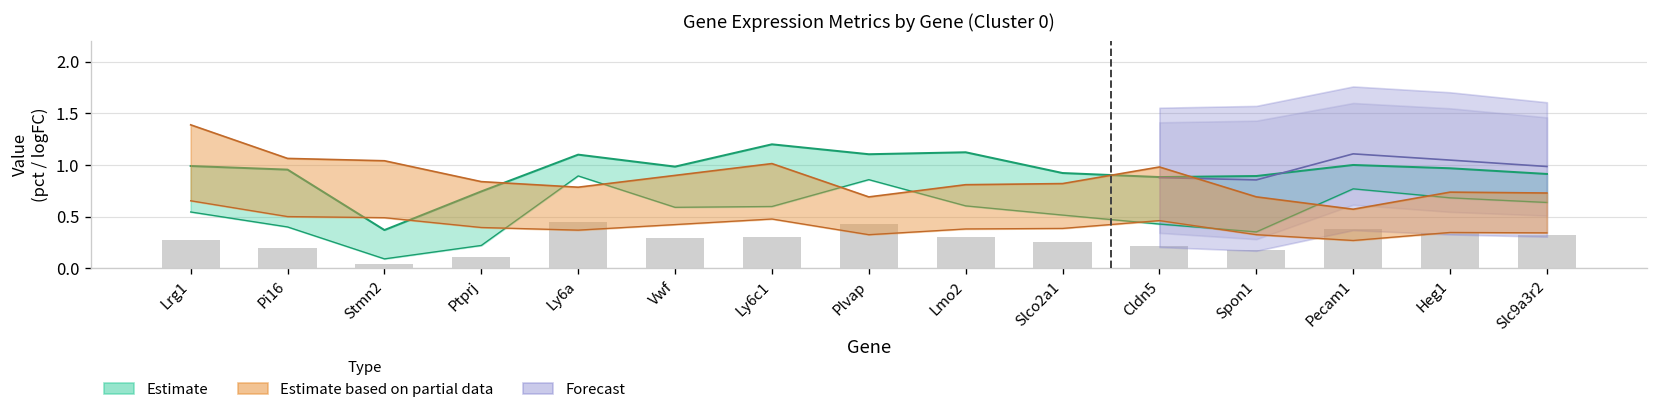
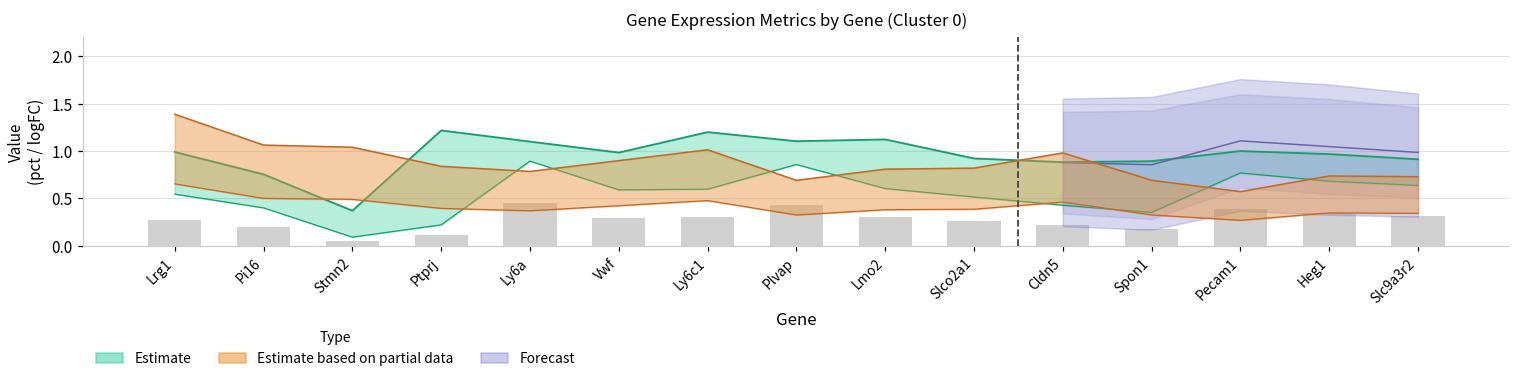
  {
    "Estimate": {
      "Lrg1": 1.0,
-     "Pi16": 1.0,
+     "Pi16": 0.8,
      "Stmn2": 0.4,
-     "Ptprj": 0.7,
+     "Ptprj": 1.2,
      "Ly6a": 1.1,
      "Vwf": 1.0,
      "Ly6c1": 1.2,
      "Plvap": 1.1,
      "Lmo2": 1.1,
      "Slco2a1": 0.9,
      "Spon1": 0.9,
      "Pecam1": 1.0,
      "Heg1": 1.0,
      "Slc9a3r2": 0.9
    }
  }
